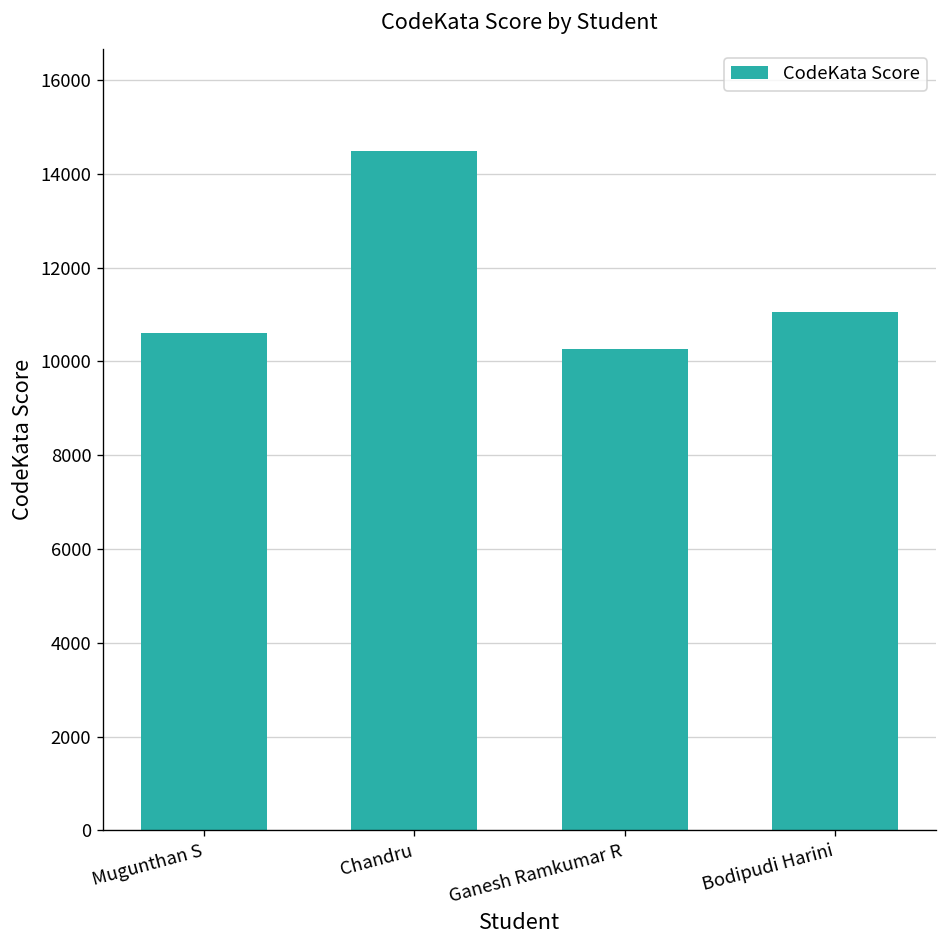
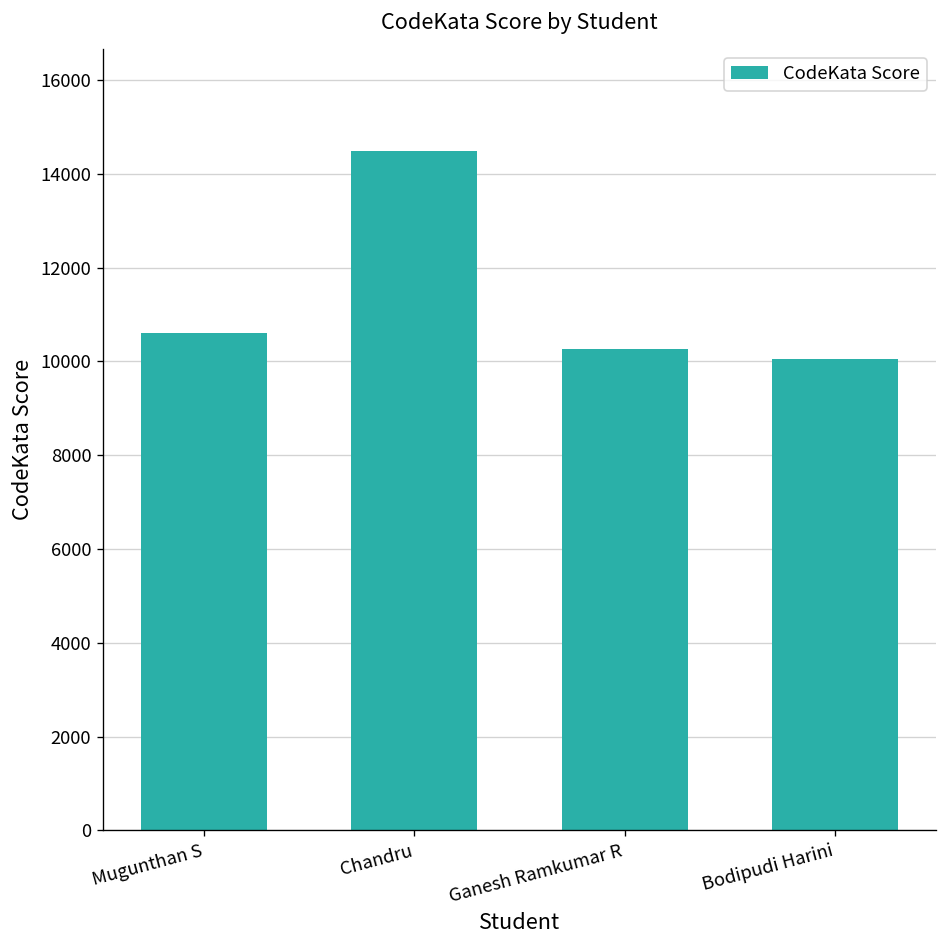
  {
    "Mugunthan S": 10600,
    "Chandru": 14500,
    "Ganesh Ramkumar R": 10300,
-   "Bodipudi Harini": 11000
+   "Bodipudi Harini": 10000
  }
